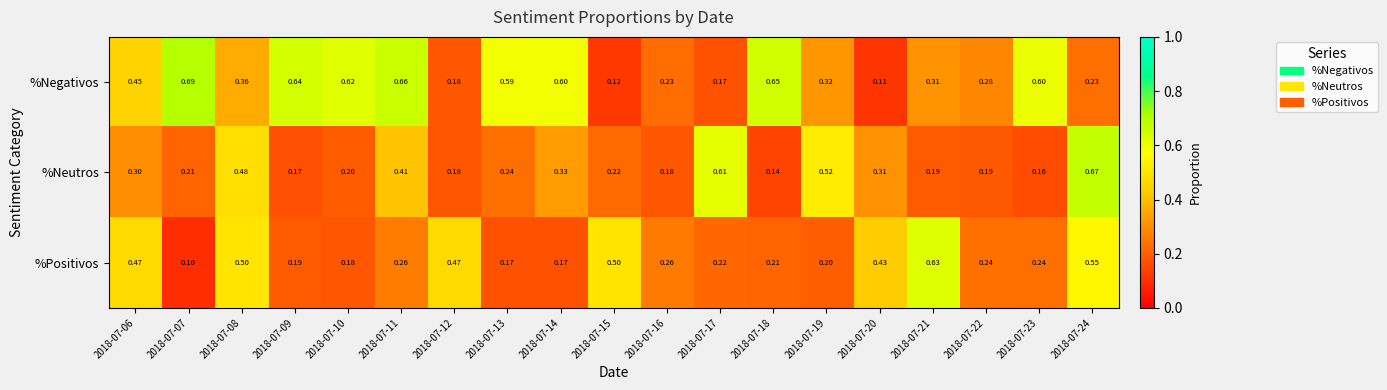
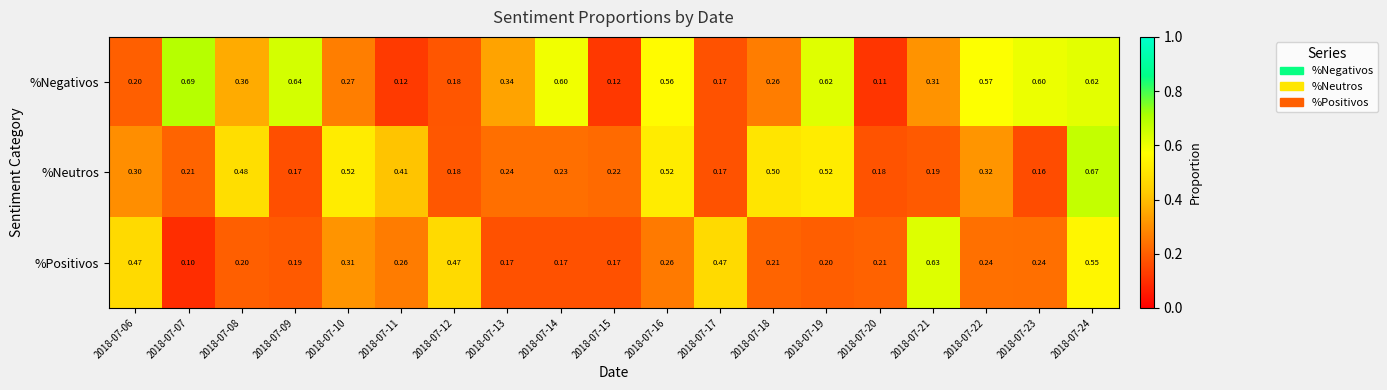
  {
    "%Negativos": {
-     "2018-07-06": 0.45,
+     "2018-07-06": 0.20,
      "2018-07-07": 0.69,
      "2018-07-08": 0.36,
      "2018-07-09": 0.64,
-     "2018-07-10": 0.62,
-     "2018-07-11": 0.66,
+     "2018-07-10": 0.27,
+     "2018-07-11": 0.12,
      "2018-07-12": 0.18,
-     "2018-07-13": 0.59,
+     "2018-07-13": 0.34,
      "2018-07-14": 0.60,
      "2018-07-15": 0.12,
-     "2018-07-16": 0.23,
+     "2018-07-16": 0.56,
      "2018-07-17": 0.17,
-     "2018-07-18": 0.65,
-     "2018-07-19": 0.32,
+     "2018-07-18": 0.26,
+     "2018-07-19": 0.62,
      "2018-07-20": 0.11,
      "2018-07-21": 0.31,
-     "2018-07-22": 0.28,
+     "2018-07-22": 0.57,
      "2018-07-23": 0.60,
-     "2018-07-24": 0.23
+     "2018-07-24": 0.62
    },
    "%Neutros": {
      "2018-07-06": 0.30,
      "2018-07-07": 0.21,
      "2018-07-08": 0.48,
      "2018-07-09": 0.17,
-     "2018-07-10": 0.20,
+     "2018-07-10": 0.52,
      "2018-07-11": 0.41,
      "2018-07-12": 0.18,
      "2018-07-13": 0.24,
-     "2018-07-14": 0.33,
+     "2018-07-14": 0.23,
      "2018-07-15": 0.22,
-     "2018-07-16": 0.18,
-     "2018-07-17": 0.61,
-     "2018-07-18": 0.14,
+     "2018-07-16": 0.52,
+     "2018-07-17": 0.17,
+     "2018-07-18": 0.50,
      "2018-07-19": 0.52,
-     "2018-07-20": 0.31,
+     "2018-07-20": 0.18,
      "2018-07-21": 0.19,
-     "2018-07-22": 0.19,
+     "2018-07-22": 0.32,
      "2018-07-23": 0.16,
      "2018-07-24": 0.67
    },
    "%Positivos": {
      "2018-07-06": 0.47,
      "2018-07-07": 0.10,
-     "2018-07-08": 0.50,
+     "2018-07-08": 0.20,
      "2018-07-09": 0.19,
-     "2018-07-10": 0.18,
+     "2018-07-10": 0.31,
      "2018-07-11": 0.26,
      "2018-07-12": 0.47,
      "2018-07-13": 0.17,
      "2018-07-14": 0.17,
-     "2018-07-15": 0.50,
+     "2018-07-15": 0.17,
      "2018-07-16": 0.26,
-     "2018-07-17": 0.22,
+     "2018-07-17": 0.47,
      "2018-07-18": 0.21,
      "2018-07-19": 0.20,
-     "2018-07-20": 0.43,
+     "2018-07-20": 0.21,
      "2018-07-21": 0.63,
      "2018-07-22": 0.24,
      "2018-07-23": 0.24,
      "2018-07-24": 0.55
    }
  }
